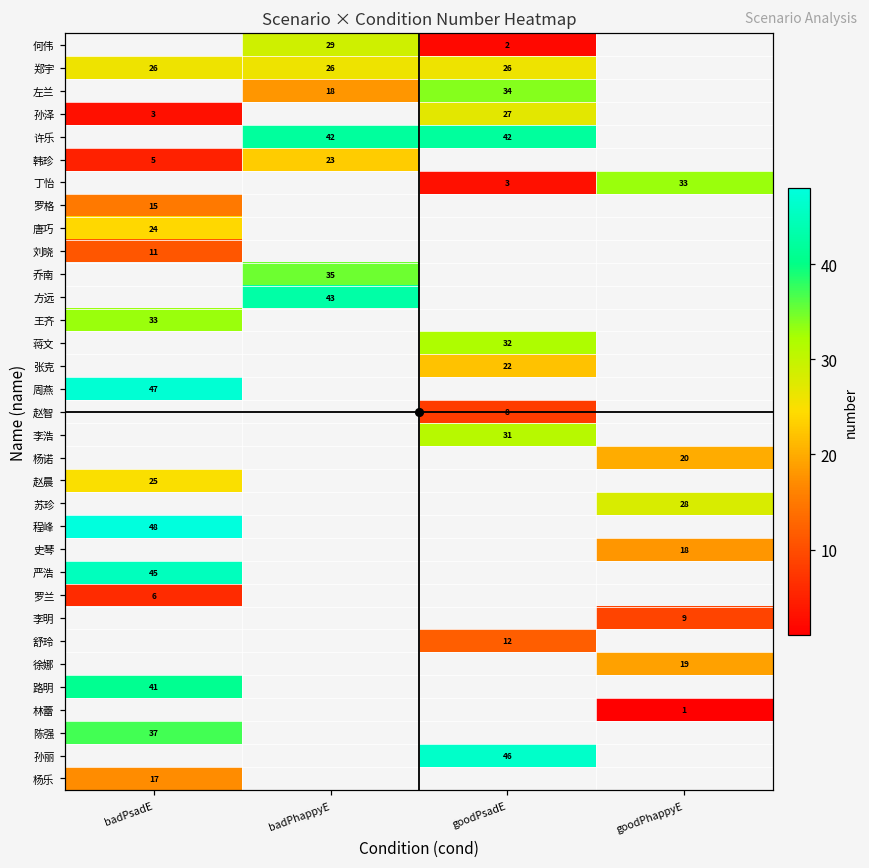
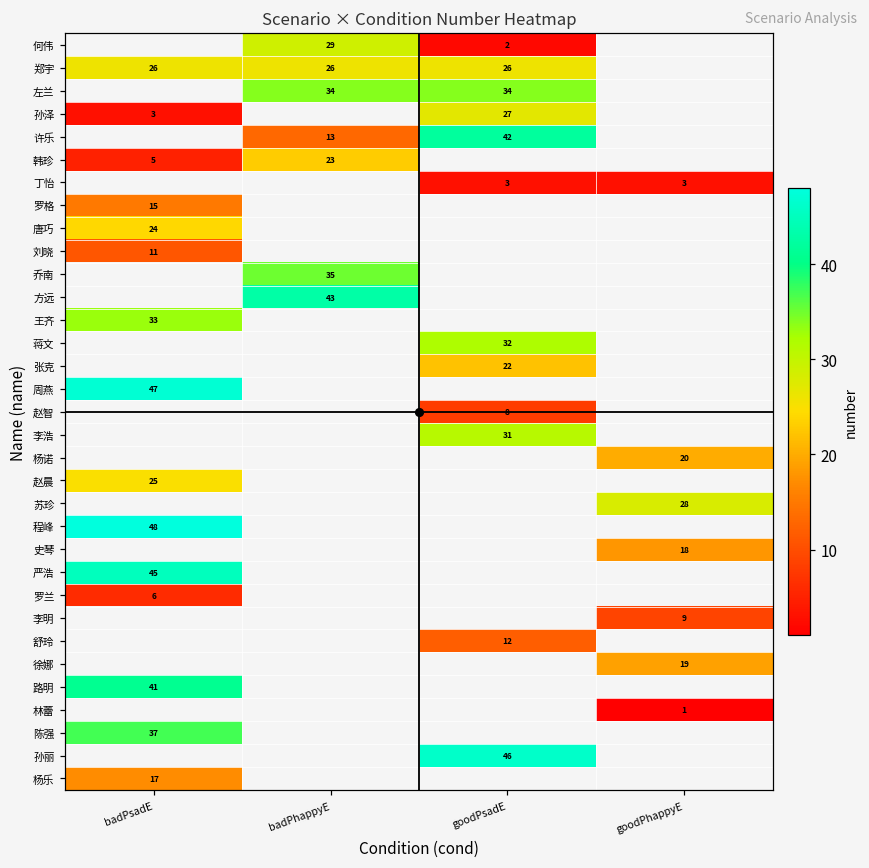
  {
    "何伟": {
      "badPhappyE": 29,
      "goodPsadE": 2
    },
    "郑宇": {
      "badPsadE": 26,
      "badPhappyE": 26,
      "goodPsadE": 26
    },
    "左兰": {
-     "badPhappyE": 18,
+     "badPhappyE": 34,
      "goodPsadE": 34
    },
    "孙泽": {
      "badPsadE": 3,
      "goodPsadE": 27
    },
    "许乐": {
-     "badPhappyE": 42,
+     "badPhappyE": 13,
      "goodPsadE": 42
    },
    "韩珍": {
      "badPsadE": 5,
      "badPhappyE": 23
    },
    "丁怡": {
      "goodPsadE": 3,
-     "goodPhappyE": 33
+     "goodPhappyE": 3
    },
    "罗格": {
      "badPsadE": 15
    },
    "唐巧": {
      "badPsadE": 24
    },
    "刘晓": {
      "badPsadE": 11
    },
    "乔南": {
      "badPhappyE": 35
    },
    "方远": {
      "badPhappyE": 43
    },
    "王齐": {
      "badPsadE": 33
    },
    "蒋文": {
      "goodPsadE": 32
    },
    "张克": {
      "goodPsadE": 22
    },
    "周燕": {
      "badPsadE": 47
    },
    "赵智": {
      "goodPsadE": 8
    },
    "李浩": {
      "goodPsadE": 31
    },
    "杨诺": {
      "goodPhappyE": 20
    },
    "赵晨": {
      "badPsadE": 25
    },
    "苏珍": {
      "goodPhappyE": 28
    },
    "程峰": {
      "badPsadE": 48
    },
    "史琴": {
      "goodPhappyE": 18
    },
    "严浩": {
      "badPsadE": 45
    },
    "罗兰": {
      "badPsadE": 6
    },
    "李明": {
      "goodPhappyE": 9
    },
    "舒玲": {
      "goodPsadE": 12
    },
    "徐娜": {
      "goodPhappyE": 19
    },
    "路明": {
      "badPsadE": 41
    },
    "林蕾": {
      "goodPhappyE": 1
    },
    "陈强": {
      "badPsadE": 37
    },
    "孙丽": {
      "goodPsadE": 46
    },
    "杨乐": {
      "badPsadE": 17
    }
  }
